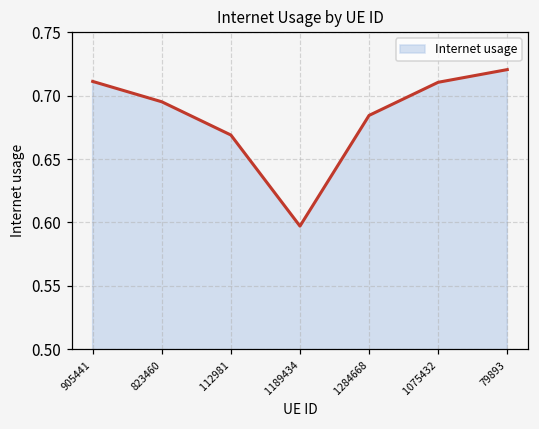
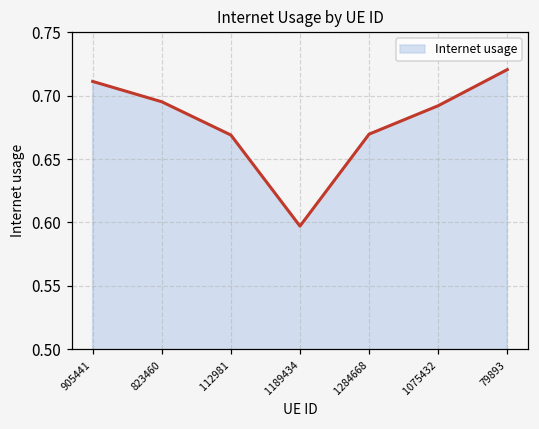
  {
    "905441": 0.711,
    "823460": 0.695,
    "112981": 0.669,
    "1189434": 0.597,
-   "1284668": 0.684,
-   "1075432": 0.711,
+   "1284668": 0.670,
+   "1075432": 0.692,
    "79893": 0.721
  }
